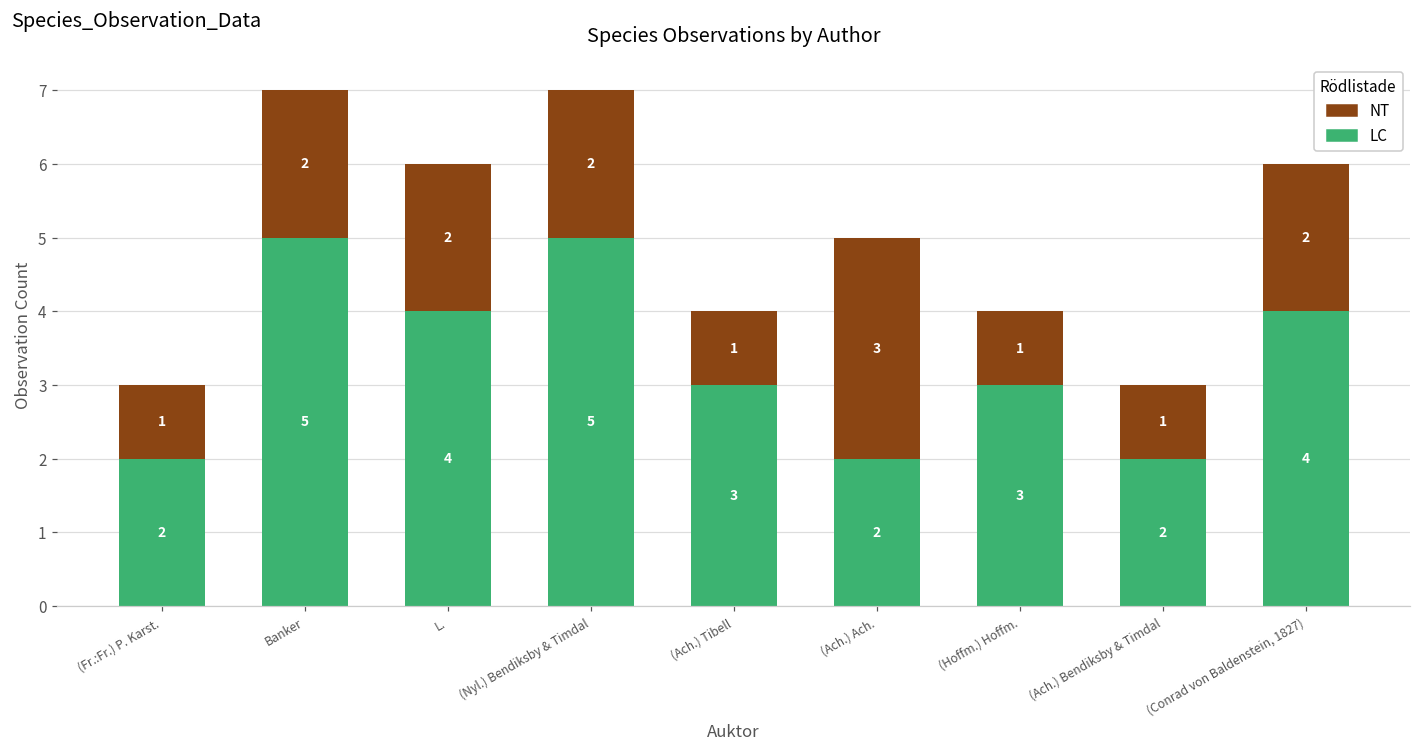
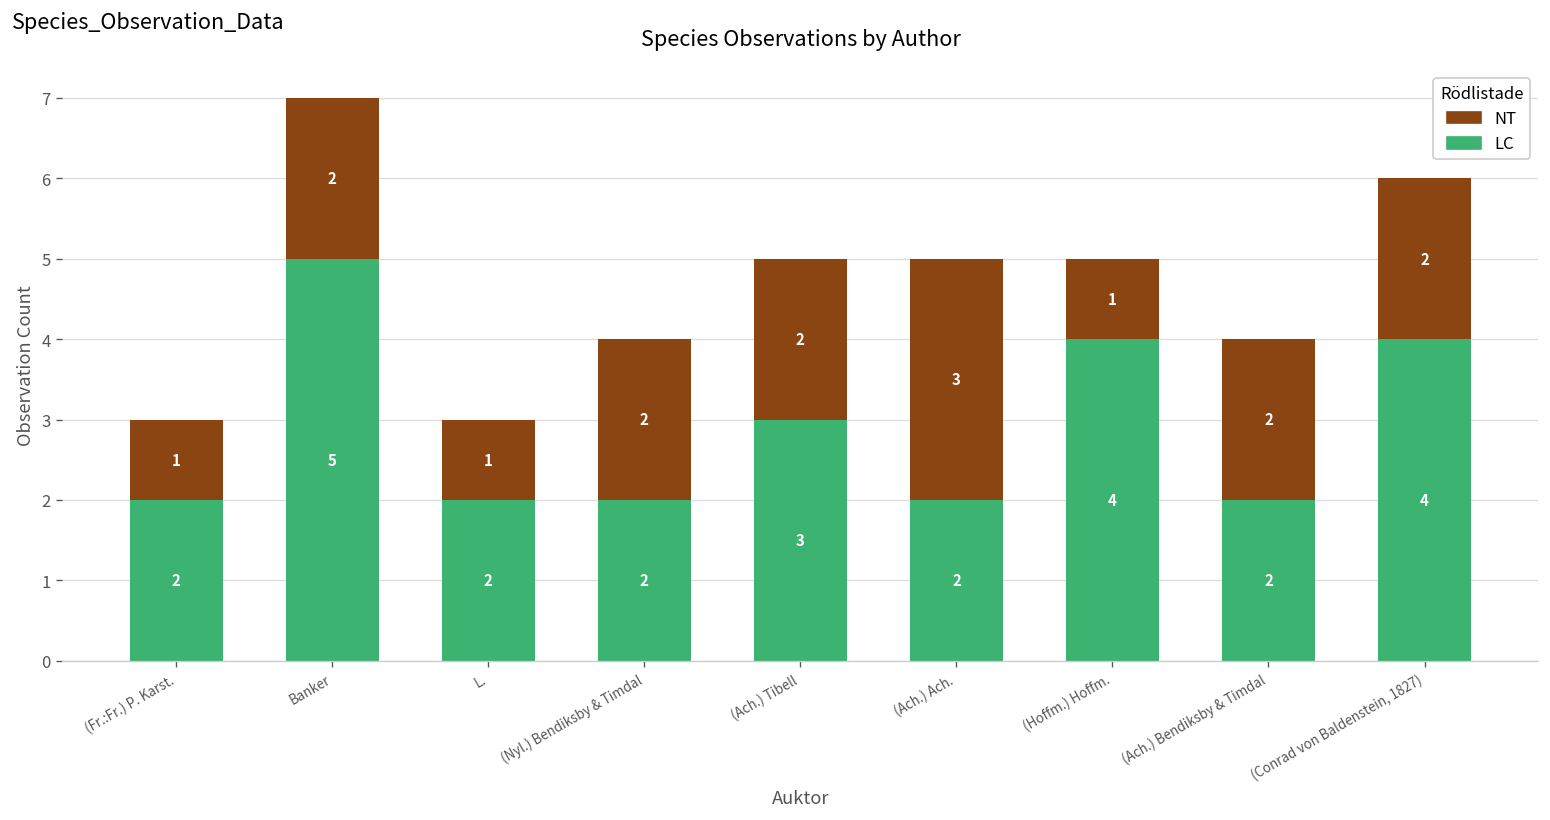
  {
    "LC": {
      "(Fr.:Fr.) P. Karst.": 2,
      "Banker": 5,
-     "L.": 4,
-     "(Nyl.) Bendiksby & Timdal": 5,
+     "L.": 2,
+     "(Nyl.) Bendiksby & Timdal": 2,
      "(Ach.) Tibell": 3,
      "(Ach.) Ach.": 2,
-     "(Hoffm.) Hoffm.": 3,
+     "(Hoffm.) Hoffm.": 4,
      "(Ach.) Bendiksby & Timdal": 2,
      "(Conrad von Baldenstein, 1827)": 4
    },
    "NT": {
      "(Fr.:Fr.) P. Karst.": 1,
      "Banker": 2,
-     "L.": 2,
+     "L.": 1,
      "(Nyl.) Bendiksby & Timdal": 2,
-     "(Ach.) Tibell": 1,
+     "(Ach.) Tibell": 2,
      "(Ach.) Ach.": 3,
      "(Hoffm.) Hoffm.": 1,
-     "(Ach.) Bendiksby & Timdal": 1,
+     "(Ach.) Bendiksby & Timdal": 2,
      "(Conrad von Baldenstein, 1827)": 2
    }
  }
